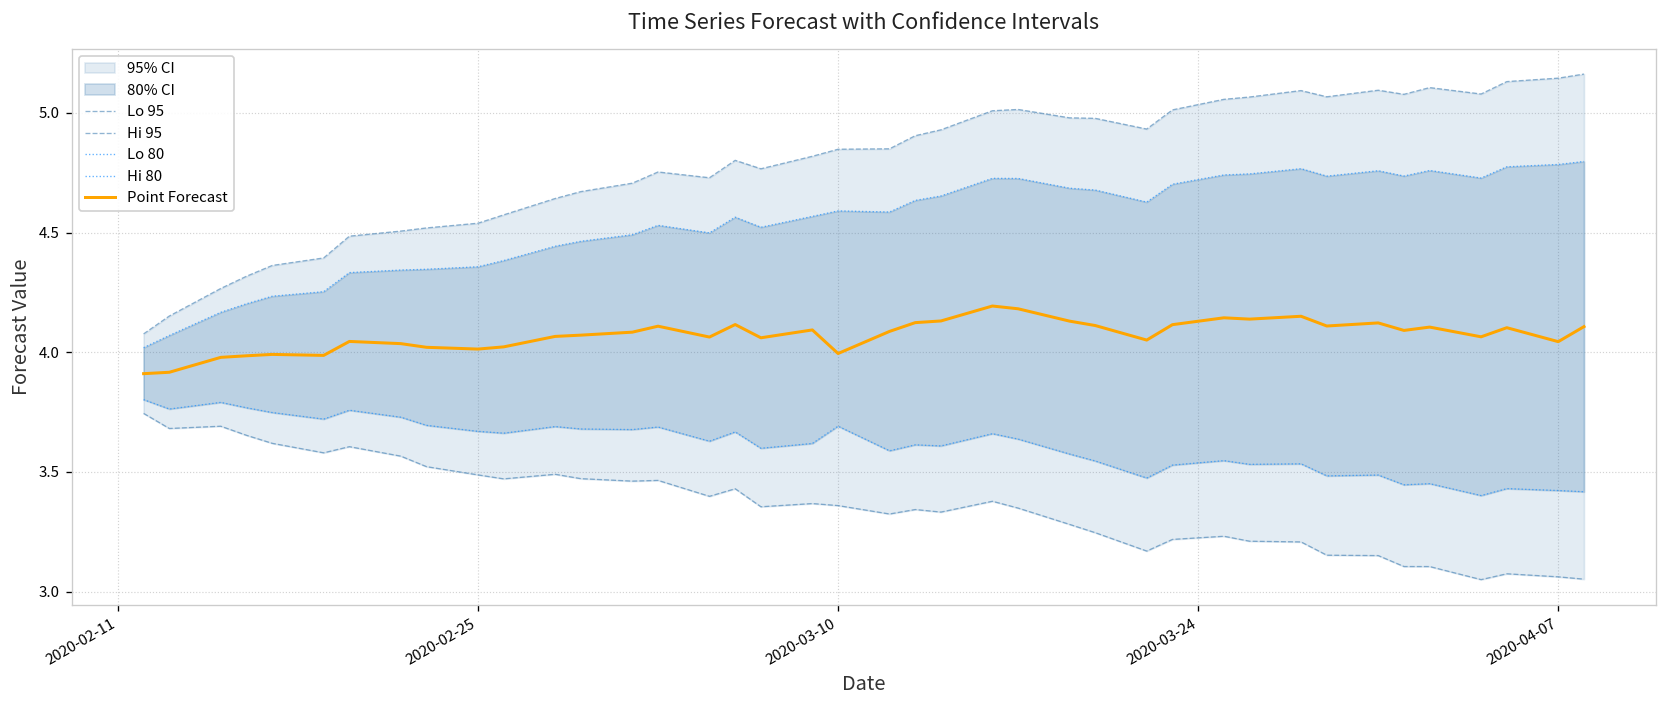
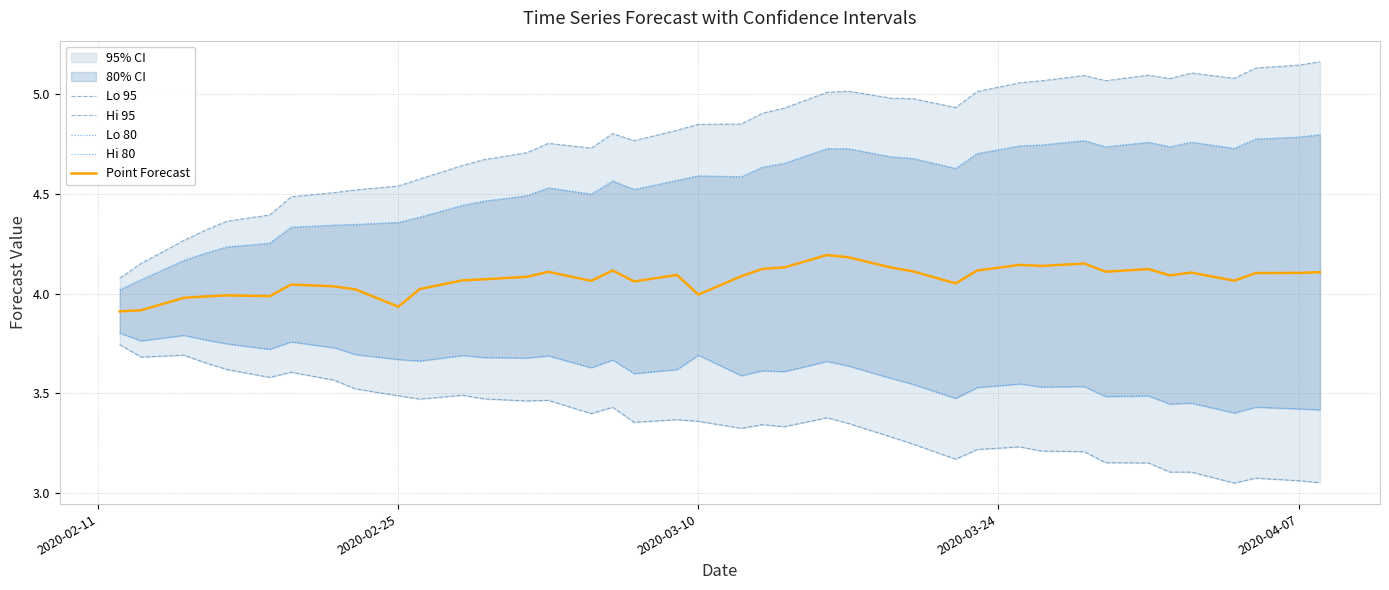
  {
    "Lo 80": {
      "2020-02-25": 3.67,
      "2020-03-10": 3.69,
      "2020-04-07": 3.42
    },
    "Point Forecast": {
-     "2020-02-25": 4.01,
+     "2020-02-25": 3.93,
      "2020-03-10": 3.99,
-     "2020-04-07": 4.04
+     "2020-04-07": 4.10
    }
  }
